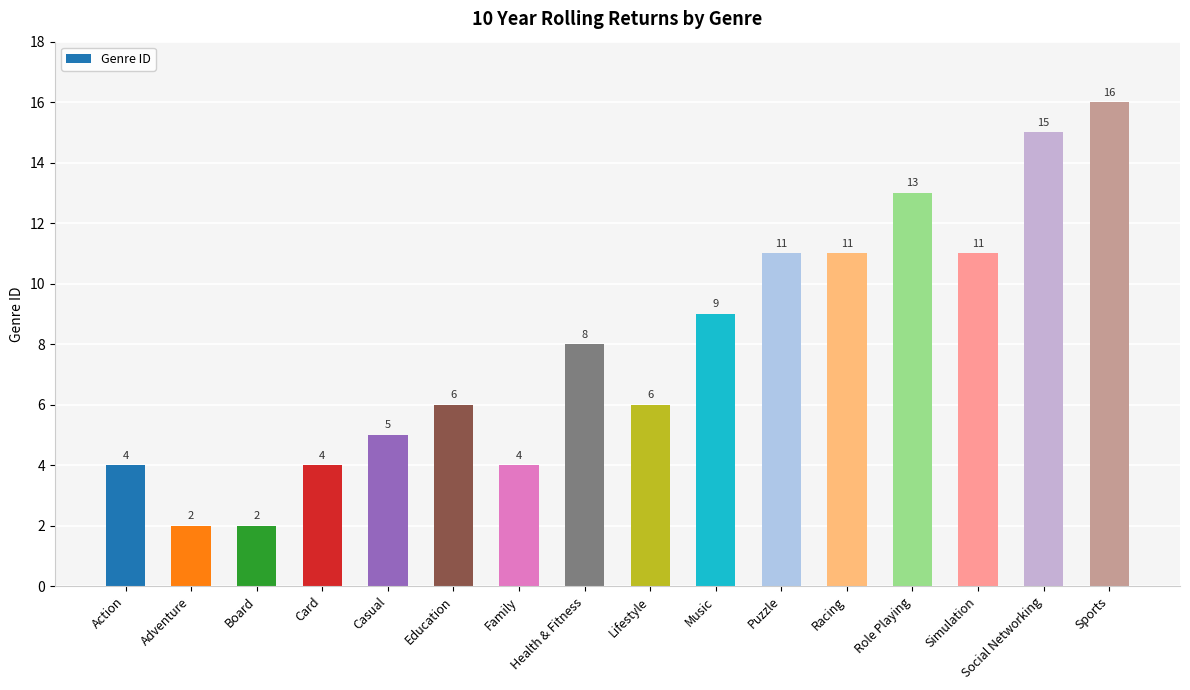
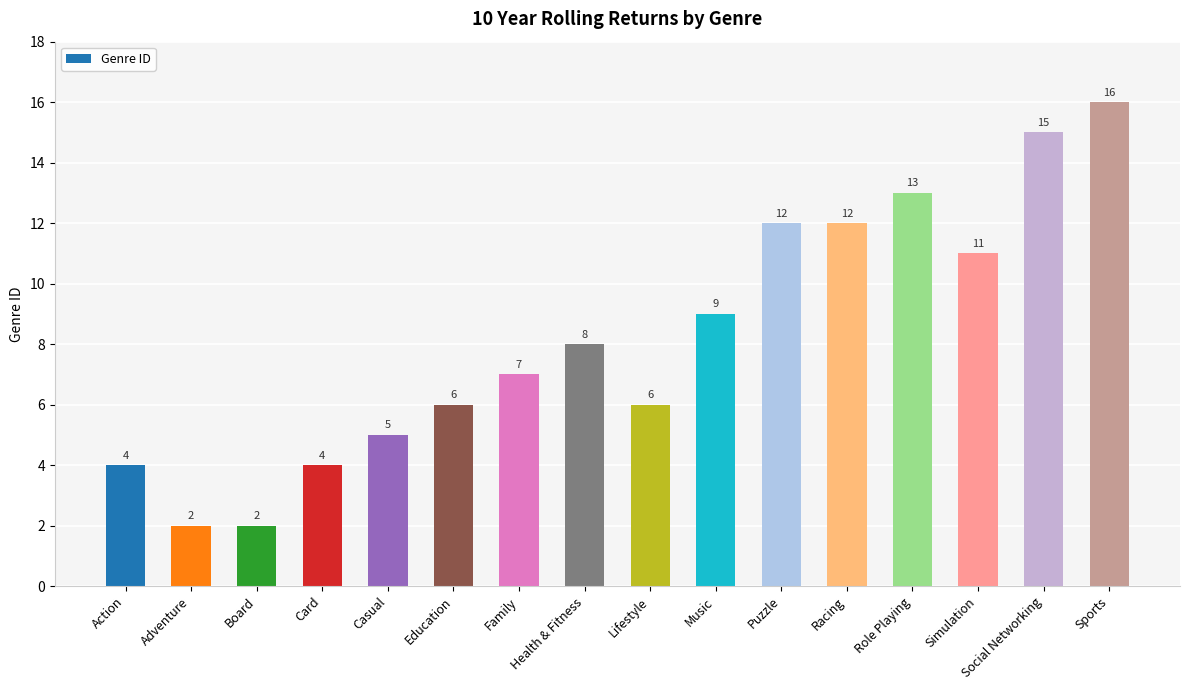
  {
    "Action": 4,
    "Adventure": 2,
    "Board": 2,
    "Card": 4,
    "Casual": 5,
    "Education": 6,
-   "Family": 4,
+   "Family": 7,
    "Health & Fitness": 8,
    "Lifestyle": 6,
    "Music": 9,
-   "Puzzle": 11,
-   "Racing": 11,
+   "Puzzle": 12,
+   "Racing": 12,
    "Role Playing": 13,
    "Simulation": 11,
    "Social Networking": 15,
    "Sports": 16
  }
